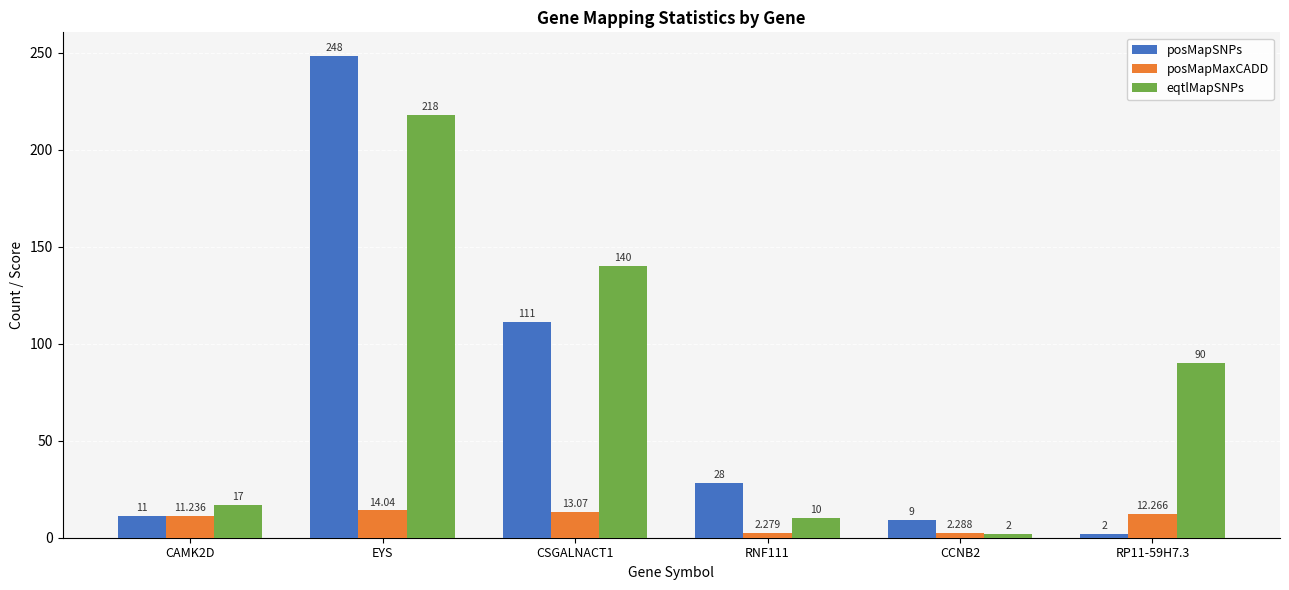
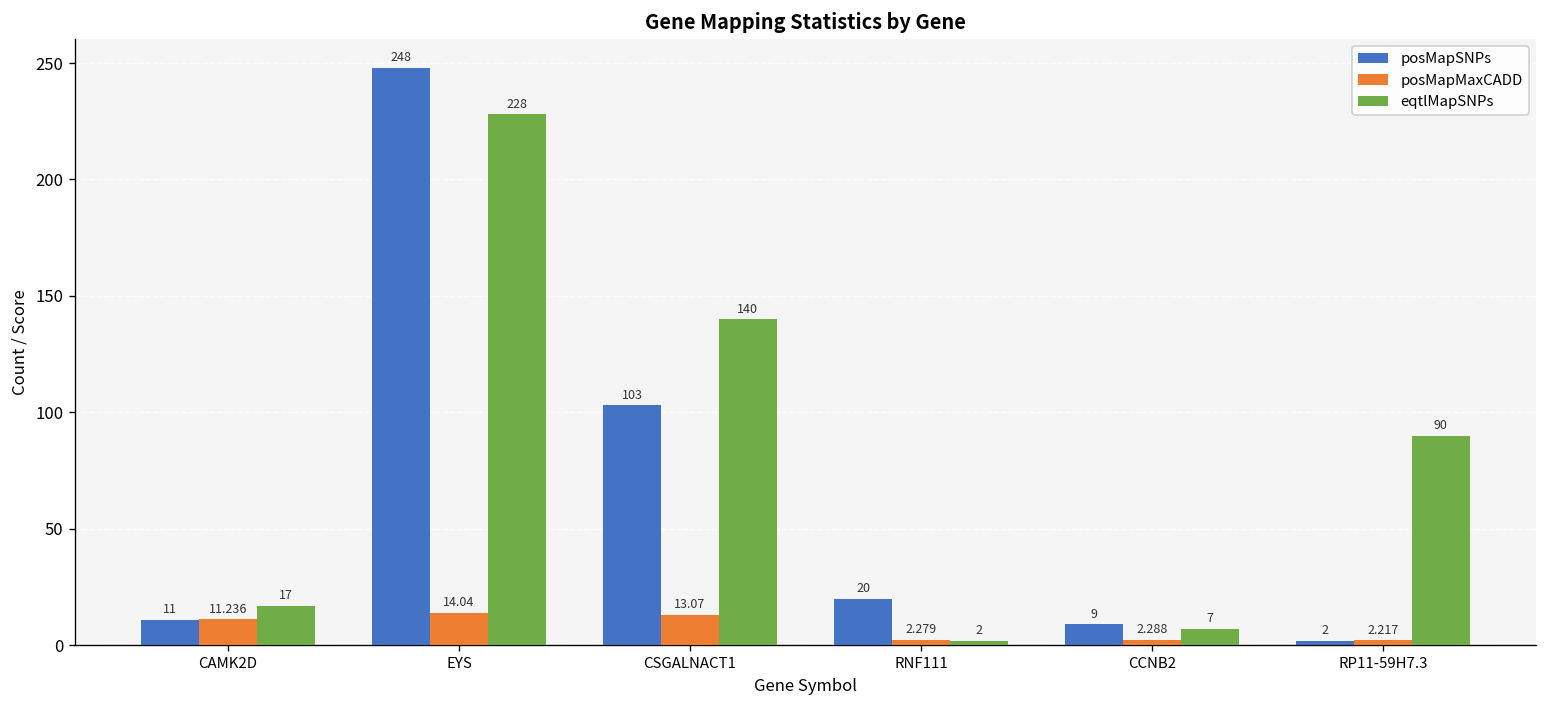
  {
    "posMapSNPs": {
      "CAMK2D": 11,
      "EYS": 248,
-     "CSGALNACT1": 111,
-     "RNF111": 28,
+     "CSGALNACT1": 103,
+     "RNF111": 20,
      "CCNB2": 9,
      "RP11-59H7.3": 2
    },
    "posMapMaxCADD": {
      "CAMK2D": 11.236,
      "EYS": 14.04,
      "CSGALNACT1": 13.07,
      "RNF111": 2.279,
      "CCNB2": 2.288,
-     "RP11-59H7.3": 12.266
+     "RP11-59H7.3": 2.217
    },
    "eqtlMapSNPs": {
      "CAMK2D": 17,
-     "EYS": 218,
+     "EYS": 228,
      "CSGALNACT1": 140,
-     "RNF111": 10,
-     "CCNB2": 2,
+     "RNF111": 2,
+     "CCNB2": 7,
      "RP11-59H7.3": 90
    }
  }
